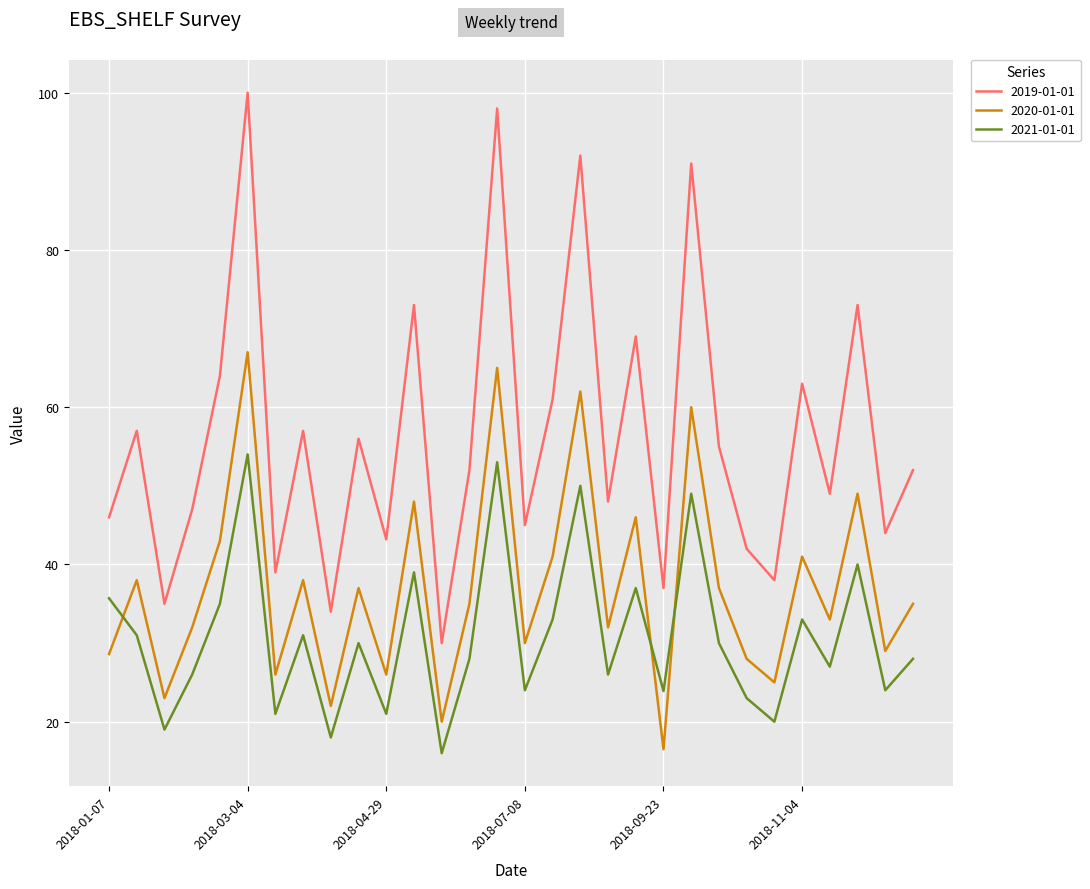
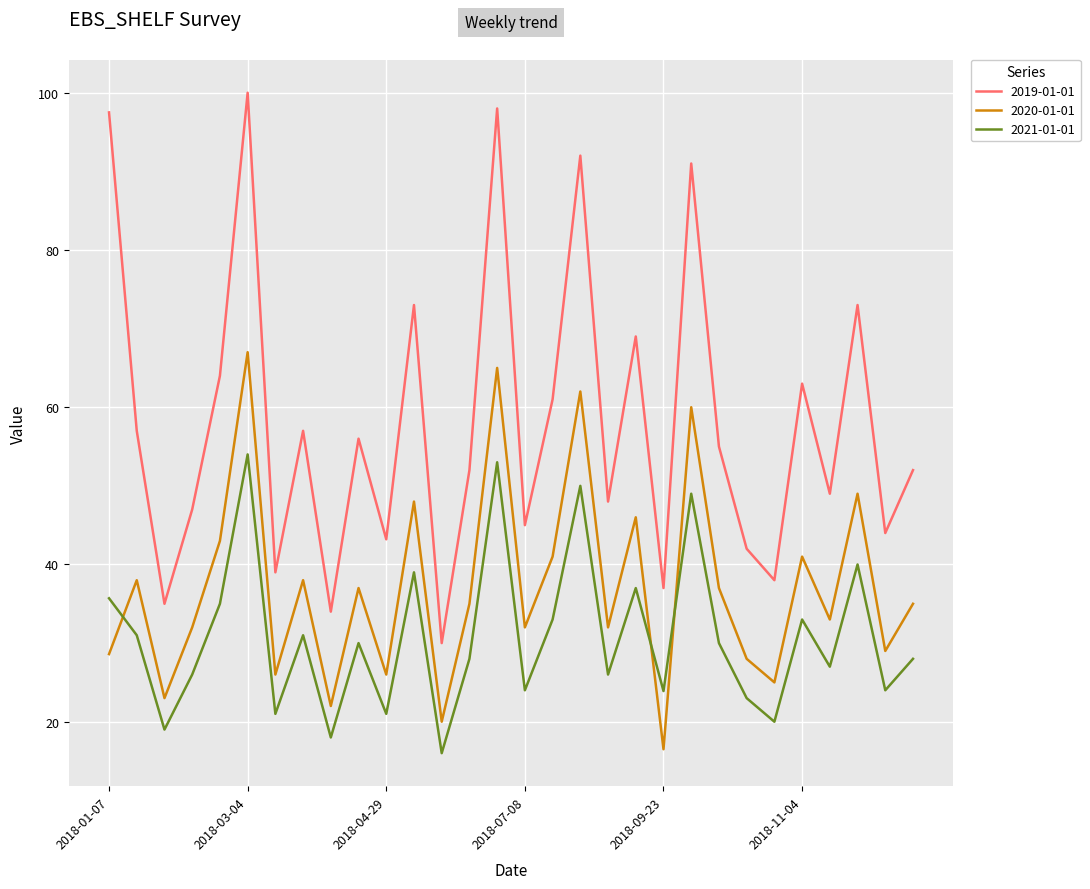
  {
    "2019-01-01": {
-     "2018-01-07": 46,
+     "2018-01-07": 98,
      "2018-03-04": 100,
      "2018-04-29": 43,
      "2018-07-08": 45,
      "2018-09-23": 37,
      "2018-11-04": 63
    },
    "2020-01-01": {
      "2018-01-07": 29,
      "2018-03-04": 67,
      "2018-04-29": 26,
-     "2018-07-08": 30,
+     "2018-07-08": 32,
      "2018-09-23": 17,
      "2018-11-04": 41
    },
    "2021-01-01": {
      "2018-01-07": 36,
      "2018-03-04": 54,
      "2018-04-29": 21,
      "2018-07-08": 24,
      "2018-09-23": 24,
      "2018-11-04": 33
    }
  }
